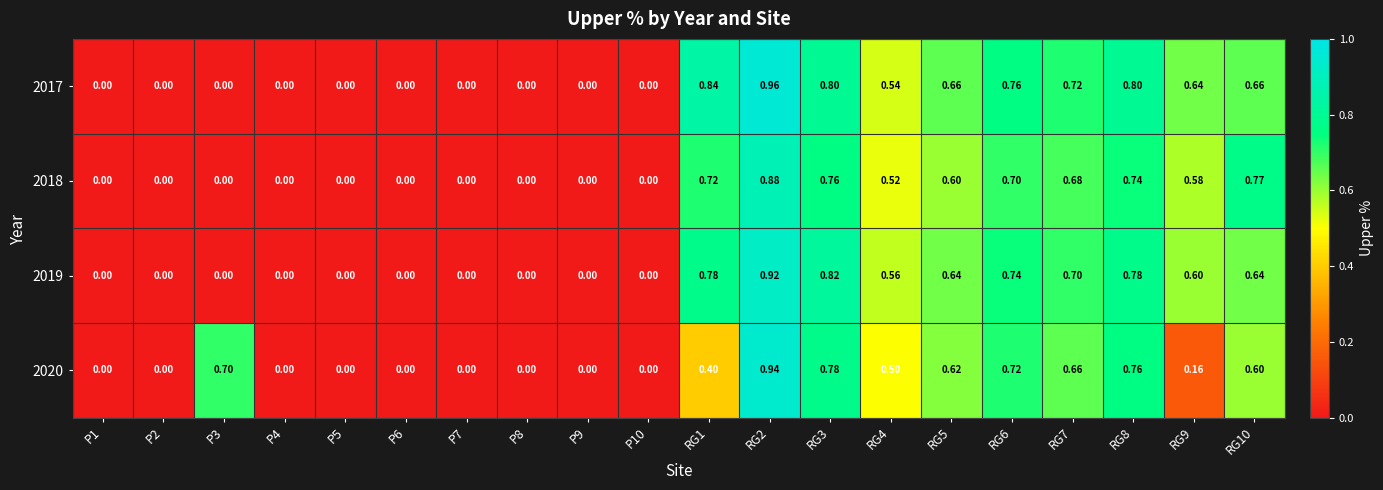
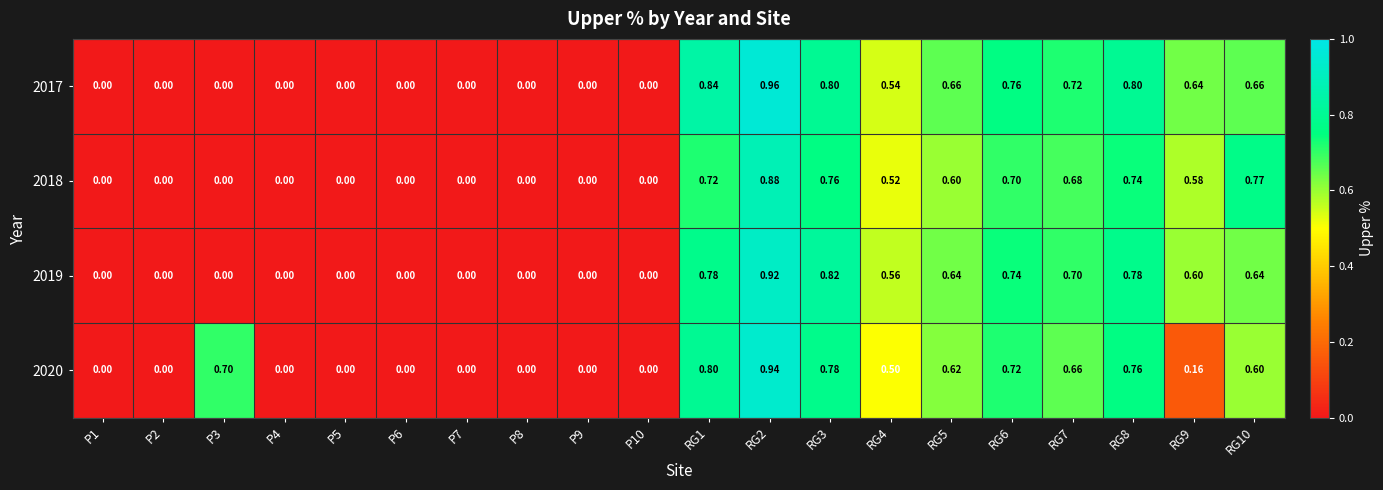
  {
    "2017": {
      "P1": 0.00,
      "P2": 0.00,
      "P3": 0.00,
      "P4": 0.00,
      "P5": 0.00,
      "P6": 0.00,
      "P7": 0.00,
      "P8": 0.00,
      "P9": 0.00,
      "P10": 0.00,
      "RG1": 0.84,
      "RG2": 0.96,
      "RG3": 0.80,
      "RG4": 0.54,
      "RG5": 0.66,
      "RG6": 0.76,
      "RG7": 0.72,
      "RG8": 0.80,
      "RG9": 0.64,
      "RG10": 0.66
    },
    "2018": {
      "P1": 0.00,
      "P2": 0.00,
      "P3": 0.00,
      "P4": 0.00,
      "P5": 0.00,
      "P6": 0.00,
      "P7": 0.00,
      "P8": 0.00,
      "P9": 0.00,
      "P10": 0.00,
      "RG1": 0.72,
      "RG2": 0.88,
      "RG3": 0.76,
      "RG4": 0.52,
      "RG5": 0.60,
      "RG6": 0.70,
      "RG7": 0.68,
      "RG8": 0.74,
      "RG9": 0.58,
      "RG10": 0.77
    },
    "2019": {
      "P1": 0.00,
      "P2": 0.00,
      "P3": 0.00,
      "P4": 0.00,
      "P5": 0.00,
      "P6": 0.00,
      "P7": 0.00,
      "P8": 0.00,
      "P9": 0.00,
      "P10": 0.00,
      "RG1": 0.78,
      "RG2": 0.92,
      "RG3": 0.82,
      "RG4": 0.56,
      "RG5": 0.64,
      "RG6": 0.74,
      "RG7": 0.70,
      "RG8": 0.78,
      "RG9": 0.60,
      "RG10": 0.64
    },
    "2020": {
      "P1": 0.00,
      "P2": 0.00,
      "P3": 0.70,
      "P4": 0.00,
      "P5": 0.00,
      "P6": 0.00,
      "P7": 0.00,
      "P8": 0.00,
      "P9": 0.00,
      "P10": 0.00,
-     "RG1": 0.40,
+     "RG1": 0.80,
      "RG2": 0.94,
      "RG3": 0.78,
      "RG4": 0.50,
      "RG5": 0.62,
      "RG6": 0.72,
      "RG7": 0.66,
      "RG8": 0.76,
      "RG9": 0.16,
      "RG10": 0.60
    }
  }
